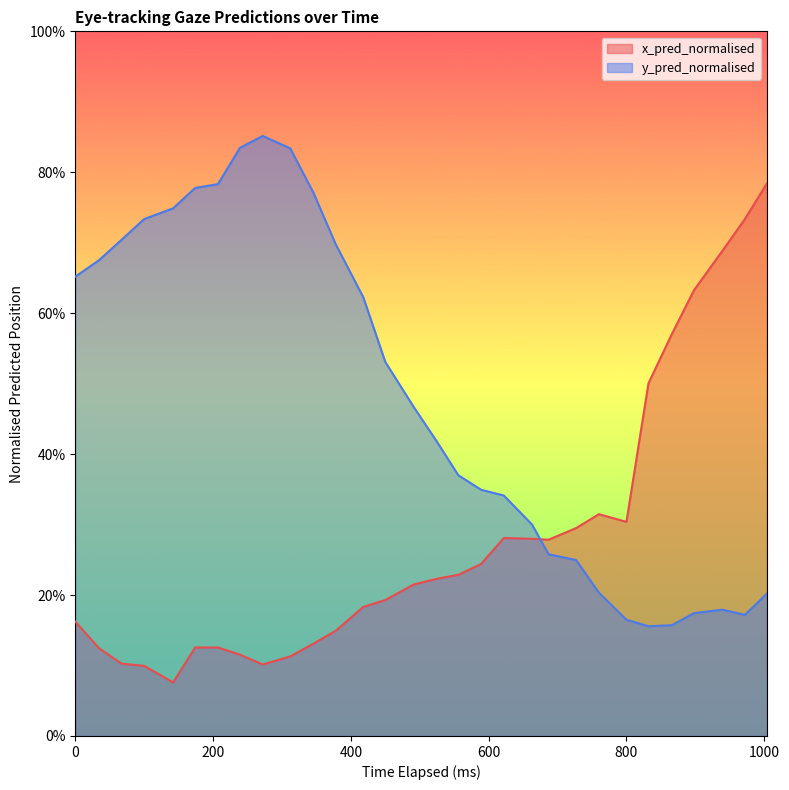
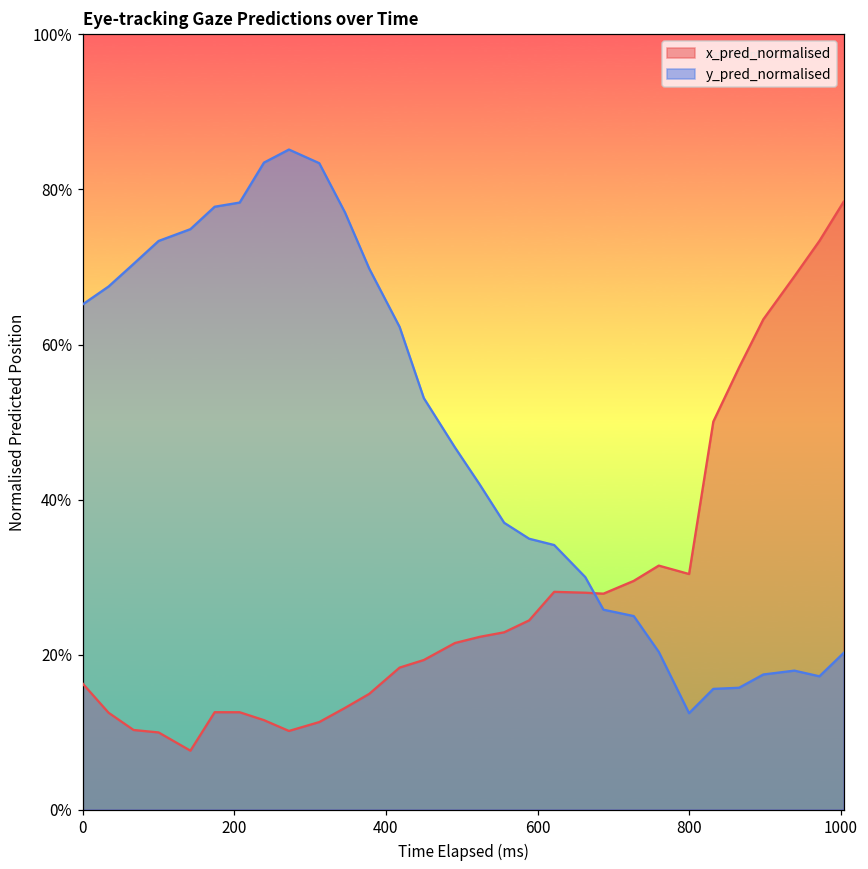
  {
    "x_pred_normalised": {
      "0": "16%",
      "800": "30%"
    },
    "y_pred_normalised": {
      "0": "65%",
-     "800": "16%"
+     "800": "12%"
    }
  }
